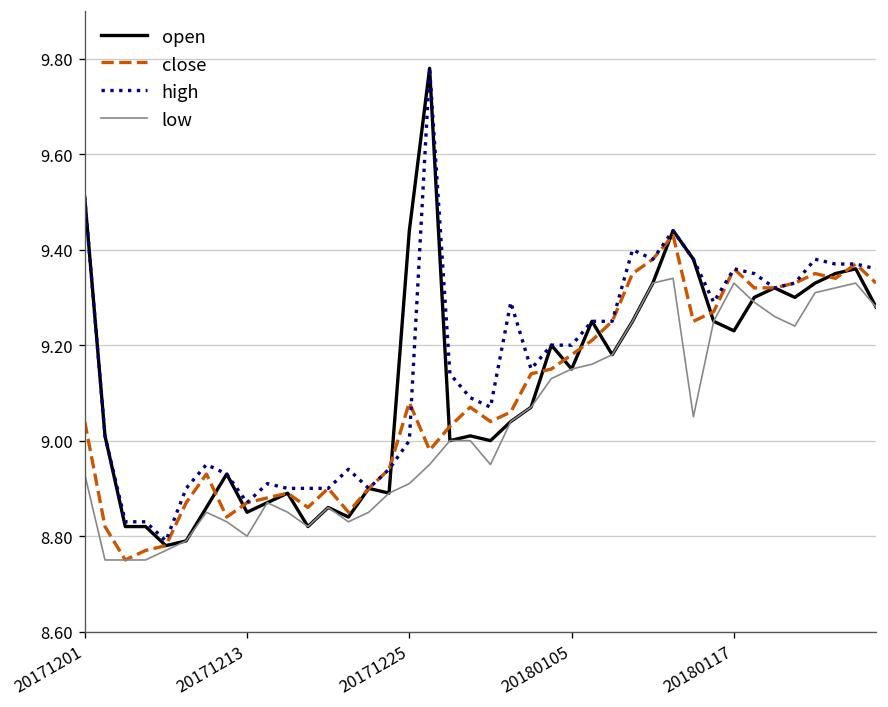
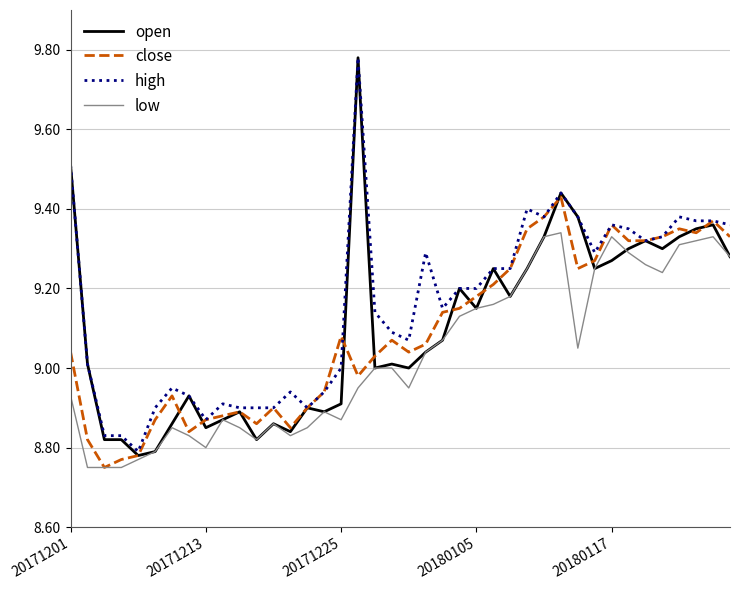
  {
    "open": {
      "20171213": 8.85,
-     "20171225": 9.44,
-     "20180117": 9.23
+     "20171225": 8.91,
+     "20180117": 9.27
    },
    "close": {
      "20171201": 9.04,
      "20171225": 9.08,
      "20180105": 9.18
    },
    "high": {
      "20171225": 9.00,
      "20180105": 9.20
    },
    "low": {
      "20171201": 8.93,
      "20171213": 8.80,
-     "20171225": 8.91,
+     "20171225": 8.87,
      "20180117": 9.33
    }
  }
